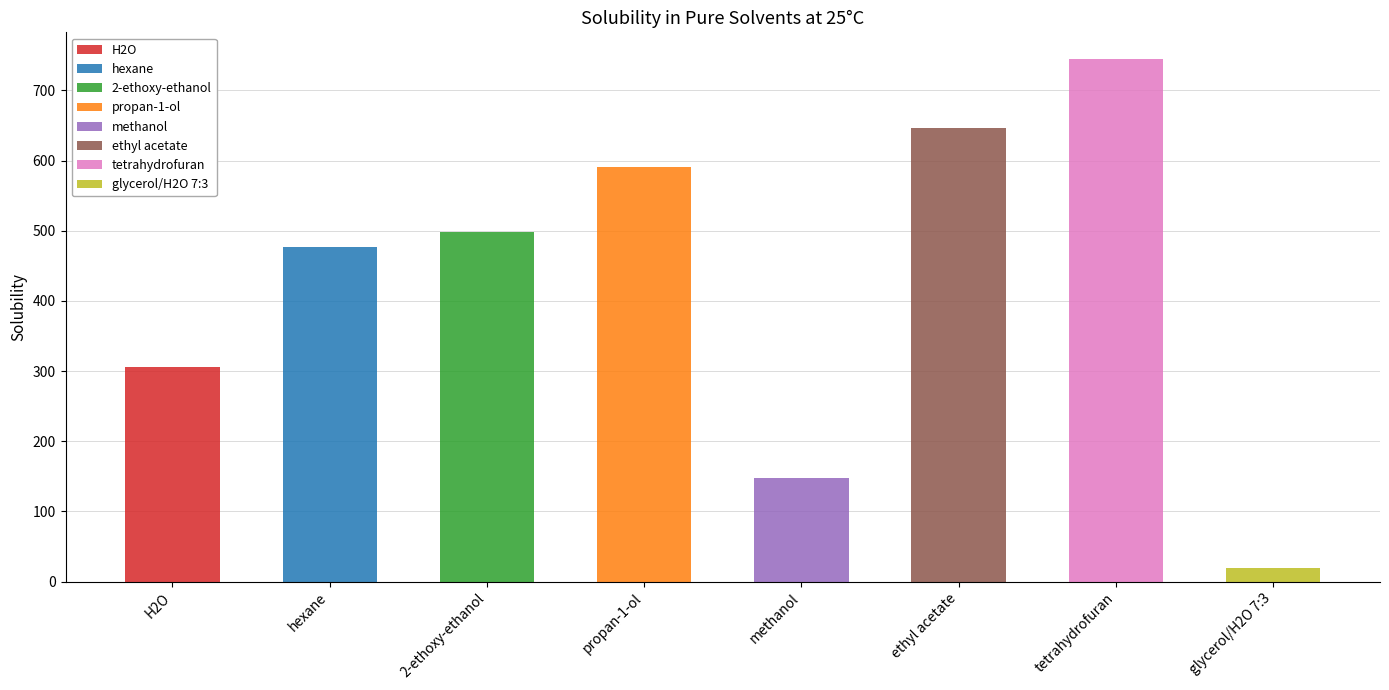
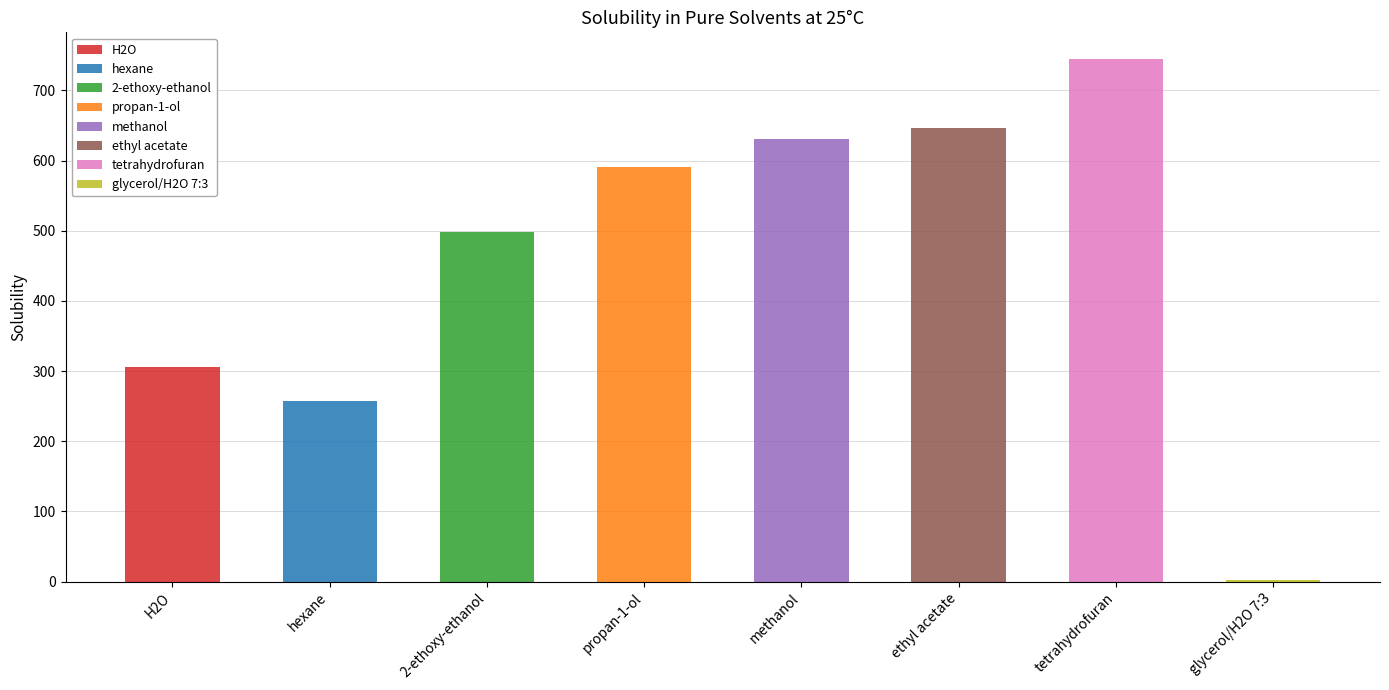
  {
    "H2O": 310,
-   "hexane": 480,
+   "hexane": 260,
    "2-ethoxy-ethanol": 500,
    "propan-1-ol": 590,
-   "methanol": 150,
+   "methanol": 630,
    "ethyl acetate": 650,
    "tetrahydrofuran": 750,
-   "glycerol/H2O 7:3": 20
+   "glycerol/H2O 7:3": 0
  }
